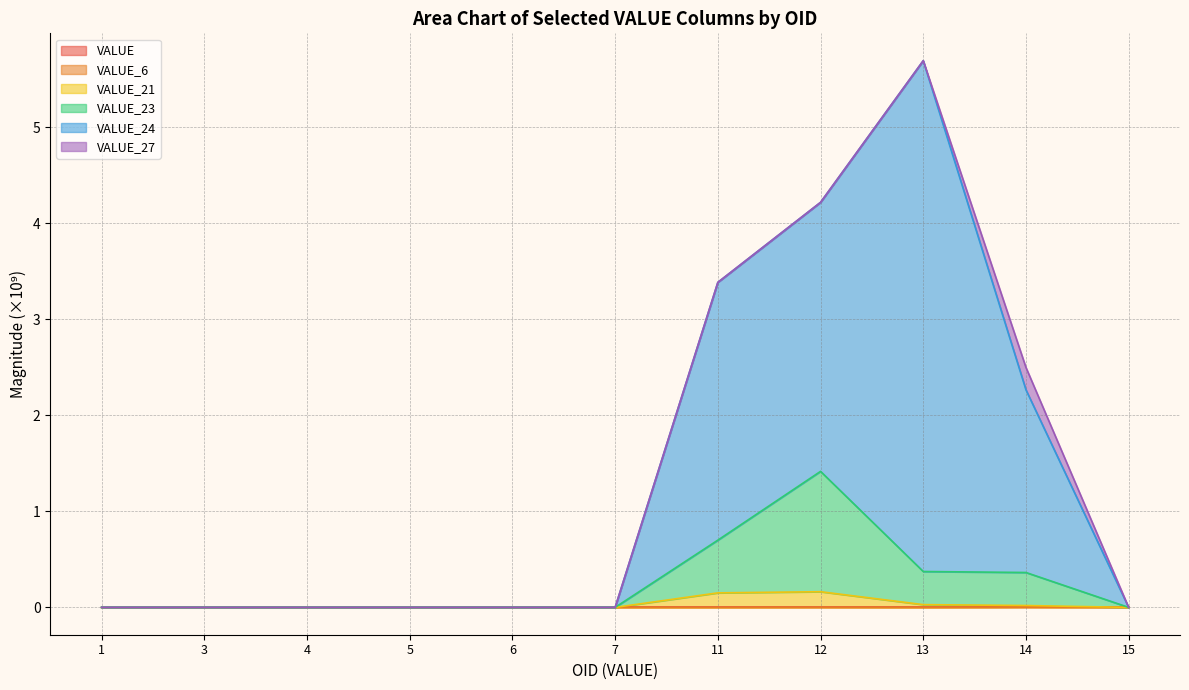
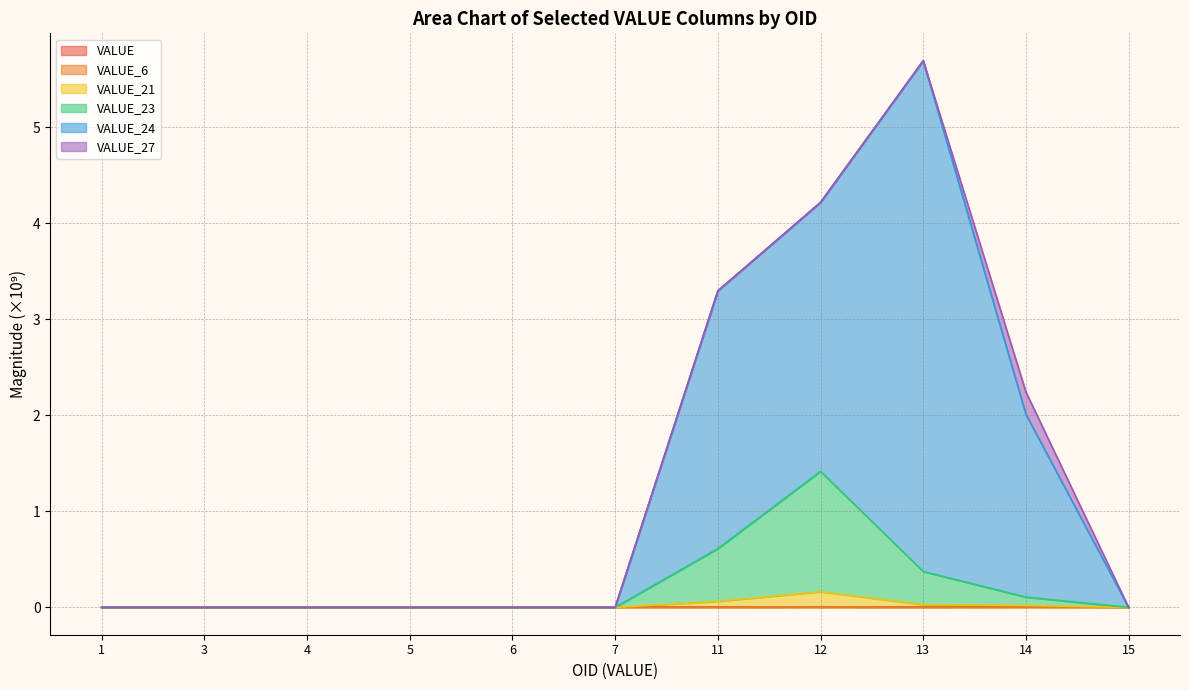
  {
    "VALUE_6": {
      "11": 0.0,
      "12": 0.0,
      "13": 0.0
    },
    "VALUE_21": {
-     "11": 0.2,
+     "11": 0.1,
      "12": 0.2,
      "13": 0.0
    },
    "VALUE_23": {
      "11": 0.5,
      "12": 1.3,
      "13": 0.3,
-     "14": 0.3
+     "14": 0.1
    },
    "VALUE_24": {
      "14": 1.9
    },
    "VALUE_27": {
      "14": 0.2
    }
  }
